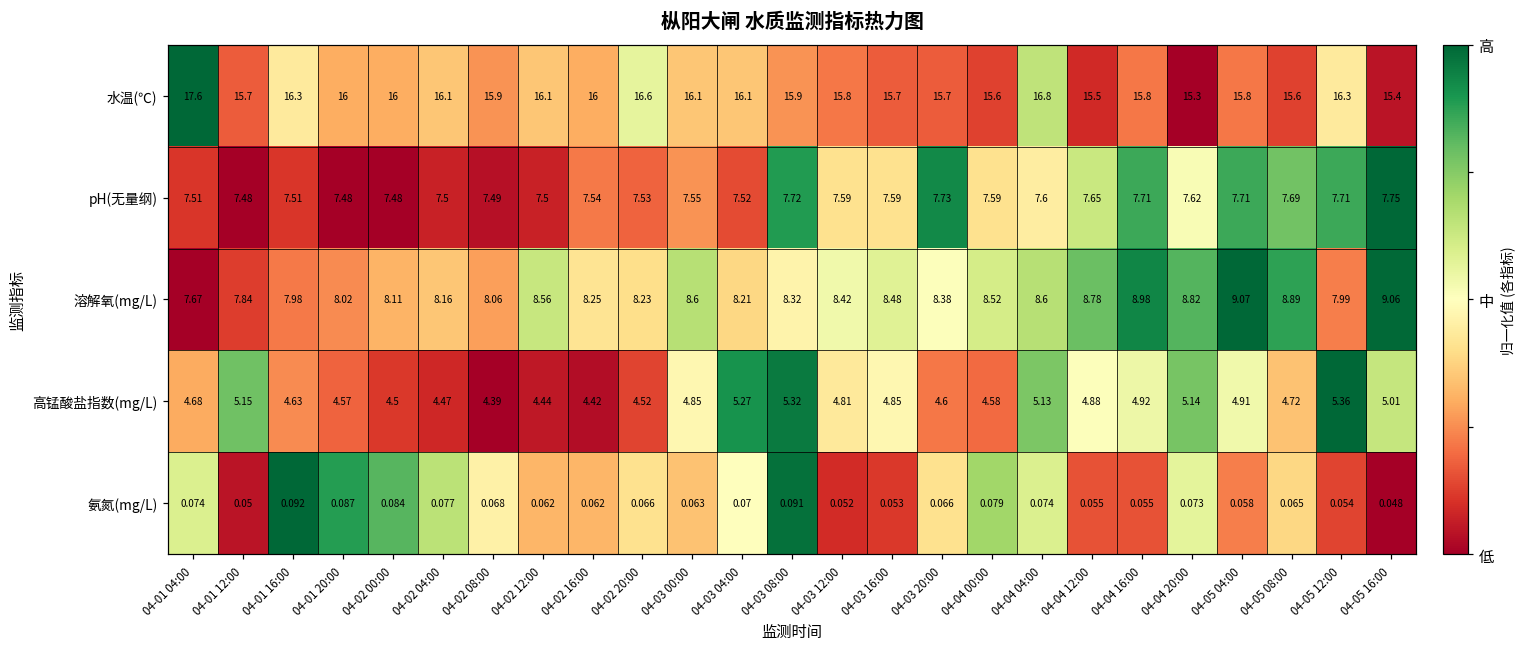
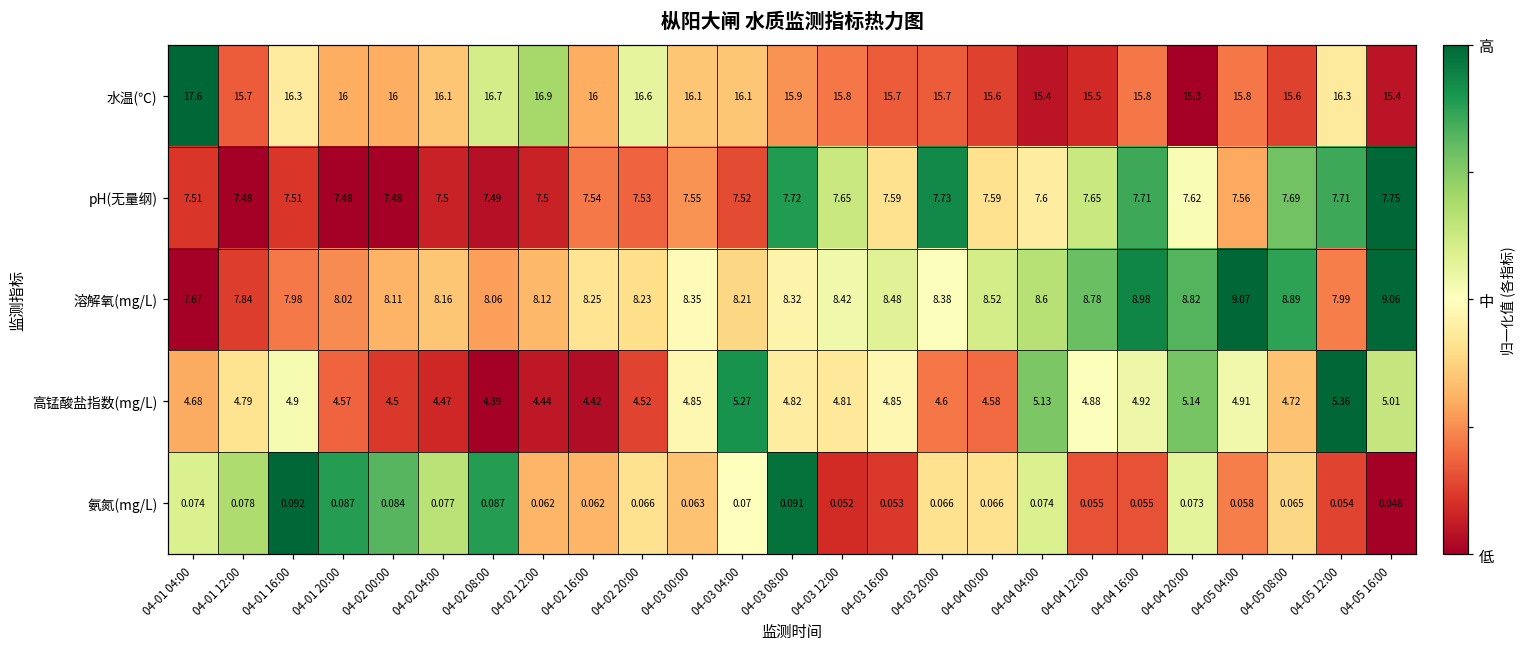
  {
    "水温(℃)": {
      "04-01 04:00": 17.6,
      "04-01 12:00": 15.7,
      "04-01 16:00": 16.3,
      "04-01 20:00": 16,
      "04-02 00:00": 16,
      "04-02 04:00": 16.1,
-     "04-02 08:00": 15.9,
-     "04-02 12:00": 16.1,
+     "04-02 08:00": 16.7,
+     "04-02 12:00": 16.9,
      "04-02 16:00": 16,
      "04-02 20:00": 16.6,
      "04-03 00:00": 16.1,
      "04-03 04:00": 16.1,
      "04-03 08:00": 15.9,
      "04-03 12:00": 15.8,
      "04-03 16:00": 15.7,
      "04-03 20:00": 15.7,
      "04-04 00:00": 15.6,
-     "04-04 04:00": 16.8,
+     "04-04 04:00": 15.4,
      "04-04 12:00": 15.5,
      "04-04 16:00": 15.8,
      "04-04 20:00": 15.3,
      "04-05 04:00": 15.8,
      "04-05 08:00": 15.6,
      "04-05 12:00": 16.3,
      "04-05 16:00": 15.4
    },
    "pH(无量纲)": {
      "04-01 04:00": 7.51,
      "04-01 12:00": 7.48,
      "04-01 16:00": 7.51,
      "04-01 20:00": 7.48,
      "04-02 00:00": 7.48,
      "04-02 04:00": 7.5,
      "04-02 08:00": 7.49,
      "04-02 12:00": 7.5,
      "04-02 16:00": 7.54,
      "04-02 20:00": 7.53,
      "04-03 00:00": 7.55,
      "04-03 04:00": 7.52,
      "04-03 08:00": 7.72,
-     "04-03 12:00": 7.59,
+     "04-03 12:00": 7.65,
      "04-03 16:00": 7.59,
      "04-03 20:00": 7.73,
      "04-04 00:00": 7.59,
      "04-04 04:00": 7.6,
      "04-04 12:00": 7.65,
      "04-04 16:00": 7.71,
      "04-04 20:00": 7.62,
-     "04-05 04:00": 7.71,
+     "04-05 04:00": 7.56,
      "04-05 08:00": 7.69,
      "04-05 12:00": 7.71,
      "04-05 16:00": 7.75
    },
    "溶解氧(mg/L)": {
      "04-01 04:00": 7.67,
      "04-01 12:00": 7.84,
      "04-01 16:00": 7.98,
      "04-01 20:00": 8.02,
      "04-02 00:00": 8.11,
      "04-02 04:00": 8.16,
      "04-02 08:00": 8.06,
-     "04-02 12:00": 8.56,
+     "04-02 12:00": 8.12,
      "04-02 16:00": 8.25,
      "04-02 20:00": 8.23,
-     "04-03 00:00": 8.6,
+     "04-03 00:00": 8.35,
      "04-03 04:00": 8.21,
      "04-03 08:00": 8.32,
      "04-03 12:00": 8.42,
      "04-03 16:00": 8.48,
      "04-03 20:00": 8.38,
      "04-04 00:00": 8.52,
      "04-04 04:00": 8.6,
      "04-04 12:00": 8.78,
      "04-04 16:00": 8.98,
      "04-04 20:00": 8.82,
      "04-05 04:00": 9.07,
      "04-05 08:00": 8.89,
      "04-05 12:00": 7.99,
      "04-05 16:00": 9.06
    },
    "高锰酸盐指数(mg/L)": {
      "04-01 04:00": 4.68,
-     "04-01 12:00": 5.15,
-     "04-01 16:00": 4.63,
+     "04-01 12:00": 4.79,
+     "04-01 16:00": 4.9,
      "04-01 20:00": 4.57,
      "04-02 00:00": 4.5,
      "04-02 04:00": 4.47,
      "04-02 08:00": 4.39,
      "04-02 12:00": 4.44,
      "04-02 16:00": 4.42,
      "04-02 20:00": 4.52,
      "04-03 00:00": 4.85,
      "04-03 04:00": 5.27,
-     "04-03 08:00": 5.32,
+     "04-03 08:00": 4.82,
      "04-03 12:00": 4.81,
      "04-03 16:00": 4.85,
      "04-03 20:00": 4.6,
      "04-04 00:00": 4.58,
      "04-04 04:00": 5.13,
      "04-04 12:00": 4.88,
      "04-04 16:00": 4.92,
      "04-04 20:00": 5.14,
      "04-05 04:00": 4.91,
      "04-05 08:00": 4.72,
      "04-05 12:00": 5.36,
      "04-05 16:00": 5.01
    },
    "氨氮(mg/L)": {
      "04-01 04:00": 0.074,
-     "04-01 12:00": 0.05,
+     "04-01 12:00": 0.078,
      "04-01 16:00": 0.092,
      "04-01 20:00": 0.087,
      "04-02 00:00": 0.084,
      "04-02 04:00": 0.077,
-     "04-02 08:00": 0.068,
+     "04-02 08:00": 0.087,
      "04-02 12:00": 0.062,
      "04-02 16:00": 0.062,
      "04-02 20:00": 0.066,
      "04-03 00:00": 0.063,
      "04-03 04:00": 0.07,
      "04-03 08:00": 0.091,
      "04-03 12:00": 0.052,
      "04-03 16:00": 0.053,
      "04-03 20:00": 0.066,
-     "04-04 00:00": 0.079,
+     "04-04 00:00": 0.066,
      "04-04 04:00": 0.074,
      "04-04 12:00": 0.055,
      "04-04 16:00": 0.055,
      "04-04 20:00": 0.073,
      "04-05 04:00": 0.058,
      "04-05 08:00": 0.065,
      "04-05 12:00": 0.054,
      "04-05 16:00": 0.048
    }
  }
